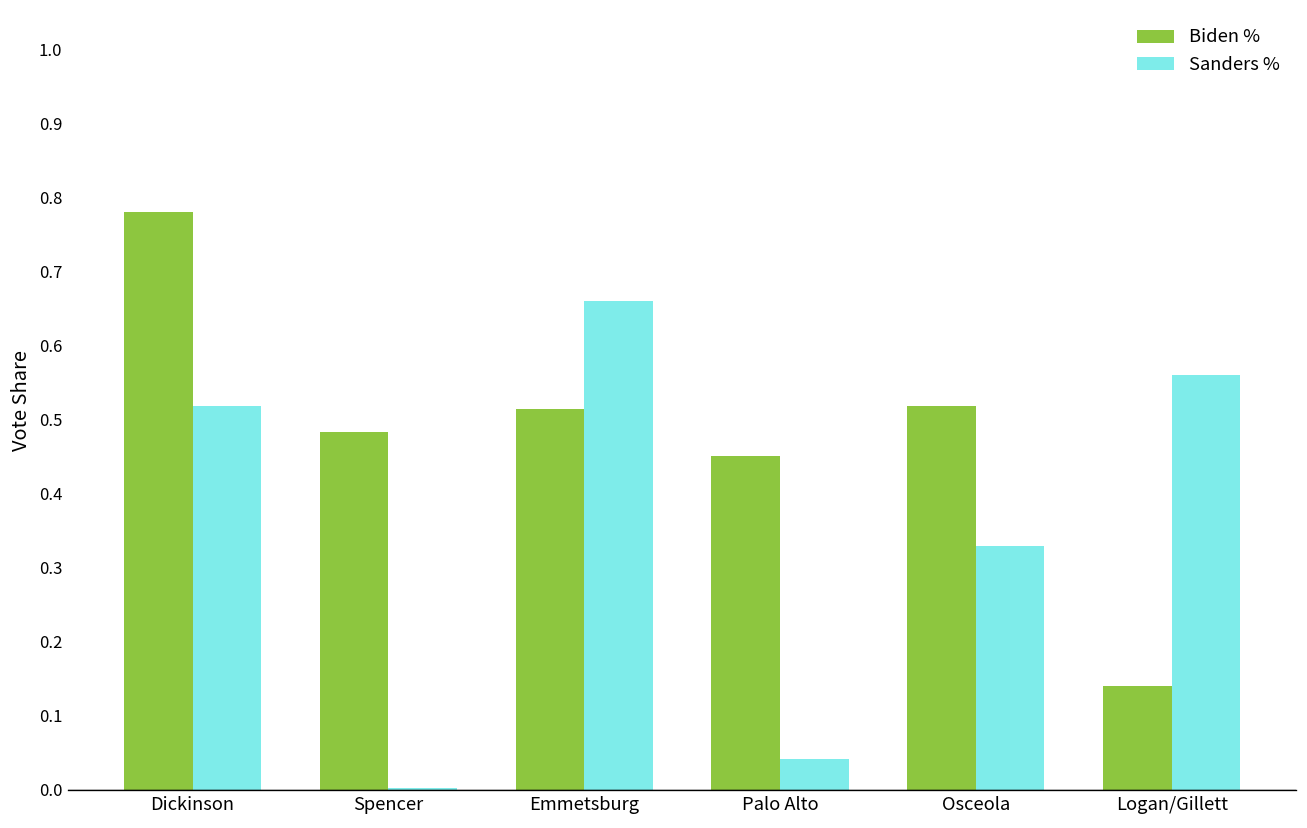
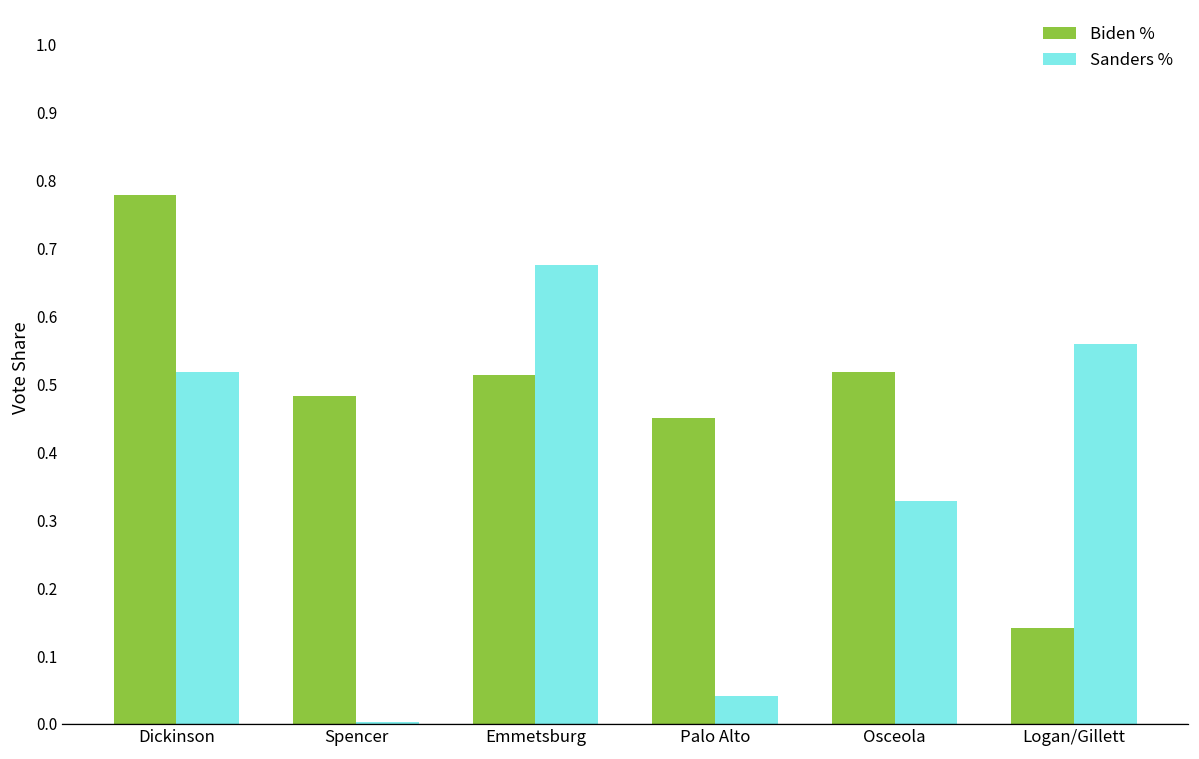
  {
    "Biden %": {
      "Dickinson": 0.78,
      "Spencer": 0.48,
      "Emmetsburg": 0.51,
      "Palo Alto": 0.45,
      "Osceola": 0.52,
      "Logan/Gillett": 0.14
    },
    "Sanders %": {
      "Dickinson": 0.52,
-     "Emmetsburg": 0.66,
+     "Emmetsburg": 0.68,
      "Palo Alto": 0.04,
      "Osceola": 0.33,
      "Logan/Gillett": 0.56
    }
  }
